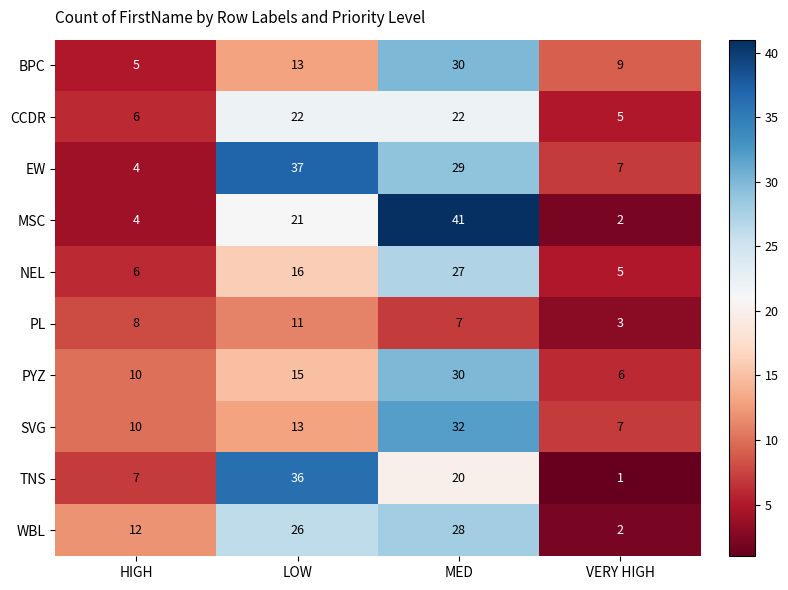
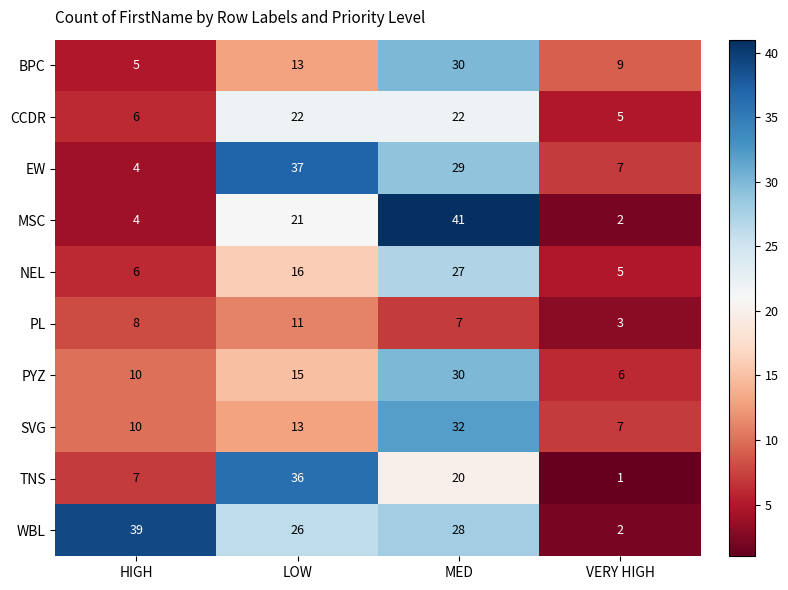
  {
    "BPC": {
      "HIGH": 5,
      "LOW": 13,
      "MED": 30,
      "VERY HIGH": 9
    },
    "CCDR": {
      "HIGH": 6,
      "LOW": 22,
      "MED": 22,
      "VERY HIGH": 5
    },
    "EW": {
      "HIGH": 4,
      "LOW": 37,
      "MED": 29,
      "VERY HIGH": 7
    },
    "MSC": {
      "HIGH": 4,
      "LOW": 21,
      "MED": 41,
      "VERY HIGH": 2
    },
    "NEL": {
      "HIGH": 6,
      "LOW": 16,
      "MED": 27,
      "VERY HIGH": 5
    },
    "PL": {
      "HIGH": 8,
      "LOW": 11,
      "MED": 7,
      "VERY HIGH": 3
    },
    "PYZ": {
      "HIGH": 10,
      "LOW": 15,
      "MED": 30,
      "VERY HIGH": 6
    },
    "SVG": {
      "HIGH": 10,
      "LOW": 13,
      "MED": 32,
      "VERY HIGH": 7
    },
    "TNS": {
      "HIGH": 7,
      "LOW": 36,
      "MED": 20,
      "VERY HIGH": 1
    },
    "WBL": {
-     "HIGH": 12,
+     "HIGH": 39,
      "LOW": 26,
      "MED": 28,
      "VERY HIGH": 2
    }
  }
